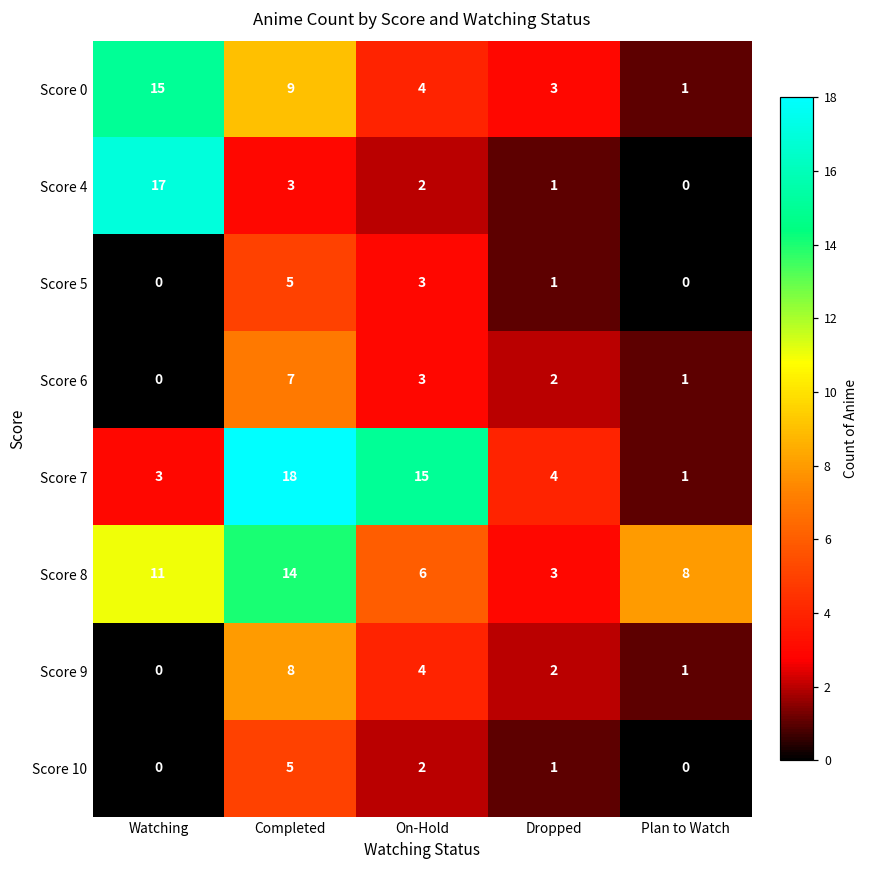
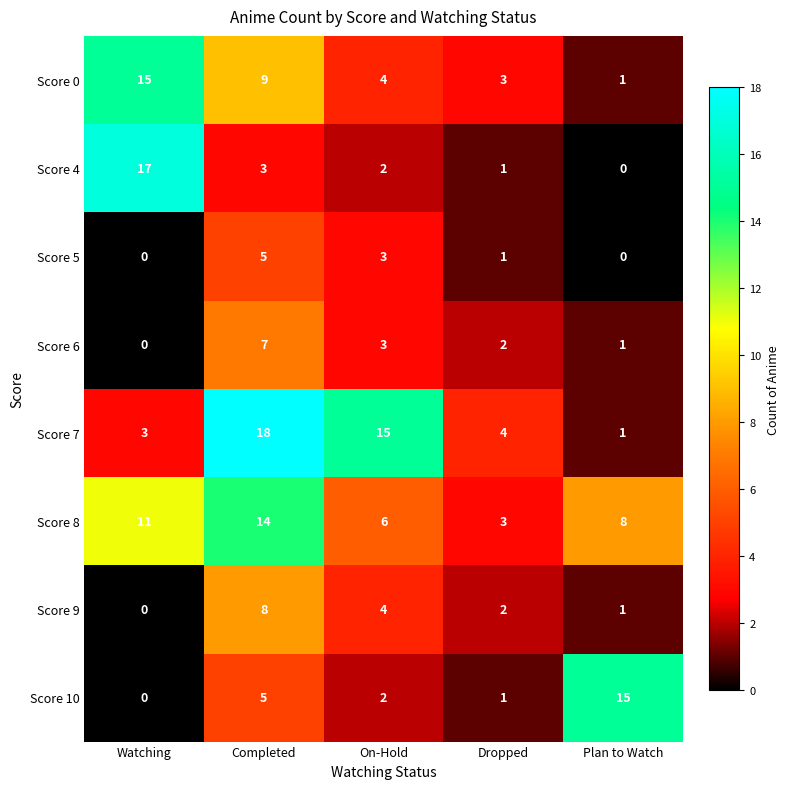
  {
    "Score 0": {
      "Watching": 15,
      "Completed": 9,
      "On-Hold": 4,
      "Dropped": 3,
      "Plan to Watch": 1
    },
    "Score 4": {
      "Watching": 17,
      "Completed": 3,
      "On-Hold": 2,
      "Dropped": 1,
      "Plan to Watch": 0
    },
    "Score 5": {
      "Watching": 0,
      "Completed": 5,
      "On-Hold": 3,
      "Dropped": 1,
      "Plan to Watch": 0
    },
    "Score 6": {
      "Watching": 0,
      "Completed": 7,
      "On-Hold": 3,
      "Dropped": 2,
      "Plan to Watch": 1
    },
    "Score 7": {
      "Watching": 3,
      "Completed": 18,
      "On-Hold": 15,
      "Dropped": 4,
      "Plan to Watch": 1
    },
    "Score 8": {
      "Watching": 11,
      "Completed": 14,
      "On-Hold": 6,
      "Dropped": 3,
      "Plan to Watch": 8
    },
    "Score 9": {
      "Watching": 0,
      "Completed": 8,
      "On-Hold": 4,
      "Dropped": 2,
      "Plan to Watch": 1
    },
    "Score 10": {
      "Watching": 0,
      "Completed": 5,
      "On-Hold": 2,
      "Dropped": 1,
-     "Plan to Watch": 0
+     "Plan to Watch": 15
    }
  }
